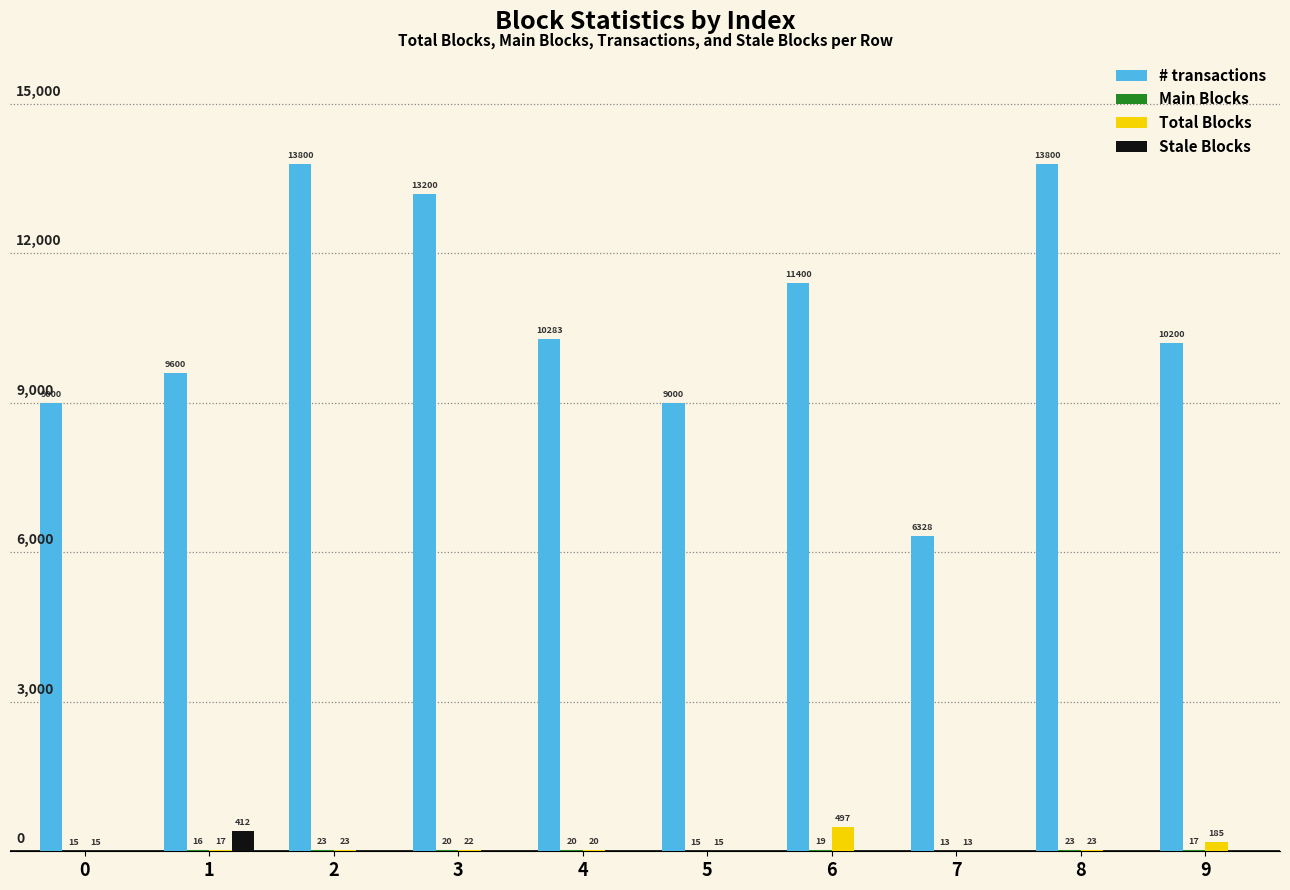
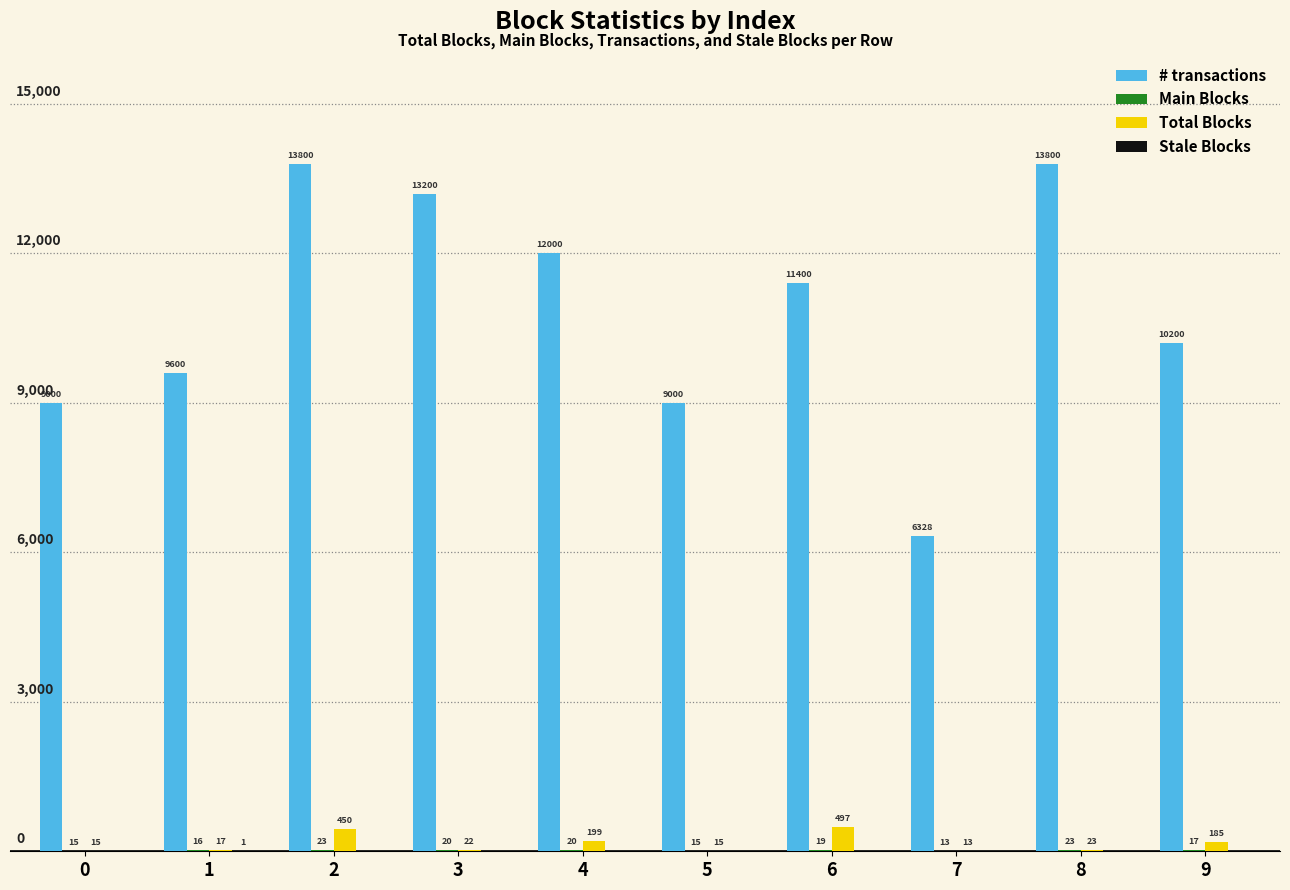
  {
    "# transactions": {
      "1": 9600,
      "2": 13800,
      "3": 13200,
-     "4": 10283,
+     "4": 12000,
      "5": 9000,
      "6": 11400,
      "7": 6328,
      "8": 13800,
      "9": 10200
    },
    "Main Blocks": {
      "0": 15,
      "1": 16,
      "2": 23,
      "3": 20,
      "4": 20,
      "5": 15,
      "6": 19,
      "7": 13,
      "8": 23,
      "9": 17
    },
    "Total Blocks": {
      "0": 15,
      "1": 17,
-     "2": 23,
+     "2": 450,
      "3": 22,
-     "4": 20,
+     "4": 199,
      "5": 15,
      "6": 497,
      "7": 13,
      "8": 23,
      "9": 185
    },
    "Stale Blocks": {
-     "1": 412
+     "1": 1
    }
  }
